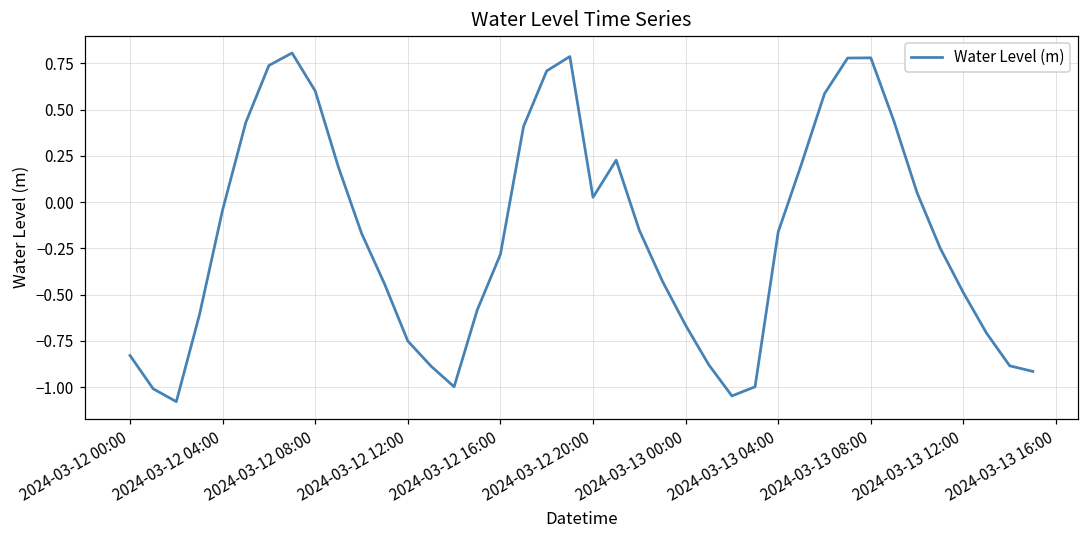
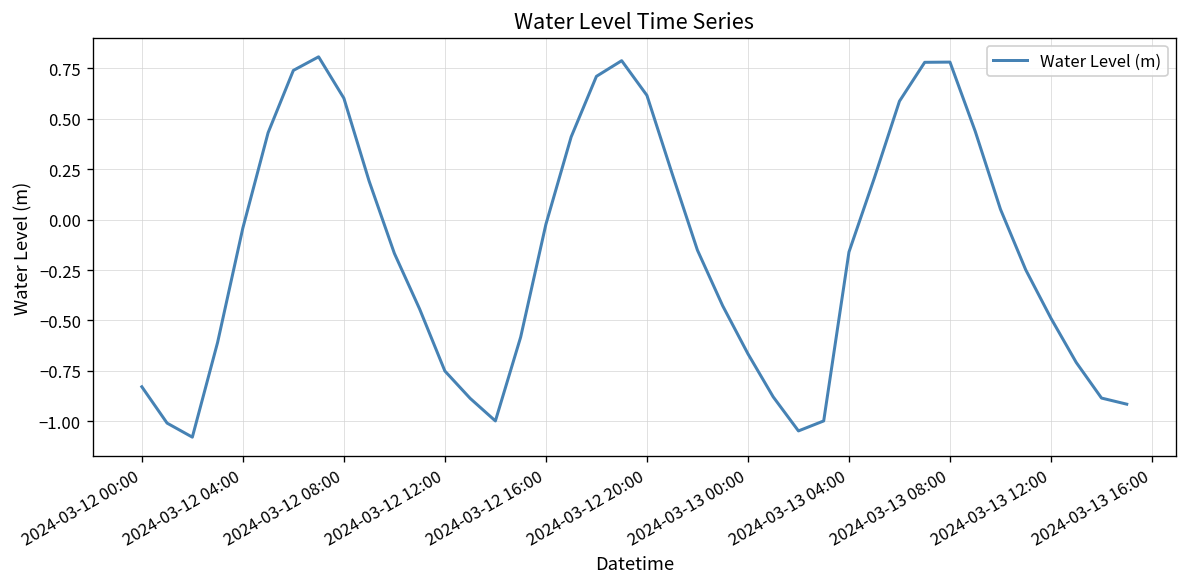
  {
    "2024-03-12 00:00": -0.83,
    "2024-03-12 04:00": -0.04,
    "2024-03-12 08:00": 0.60,
    "2024-03-12 12:00": -0.75,
-   "2024-03-12 16:00": -0.28,
-   "2024-03-12 20:00": 0.03,
+   "2024-03-12 16:00": -0.02,
+   "2024-03-12 20:00": 0.62,
    "2024-03-13 00:00": -0.67,
    "2024-03-13 04:00": -0.16,
    "2024-03-13 08:00": 0.78,
    "2024-03-13 12:00": -0.49
  }
